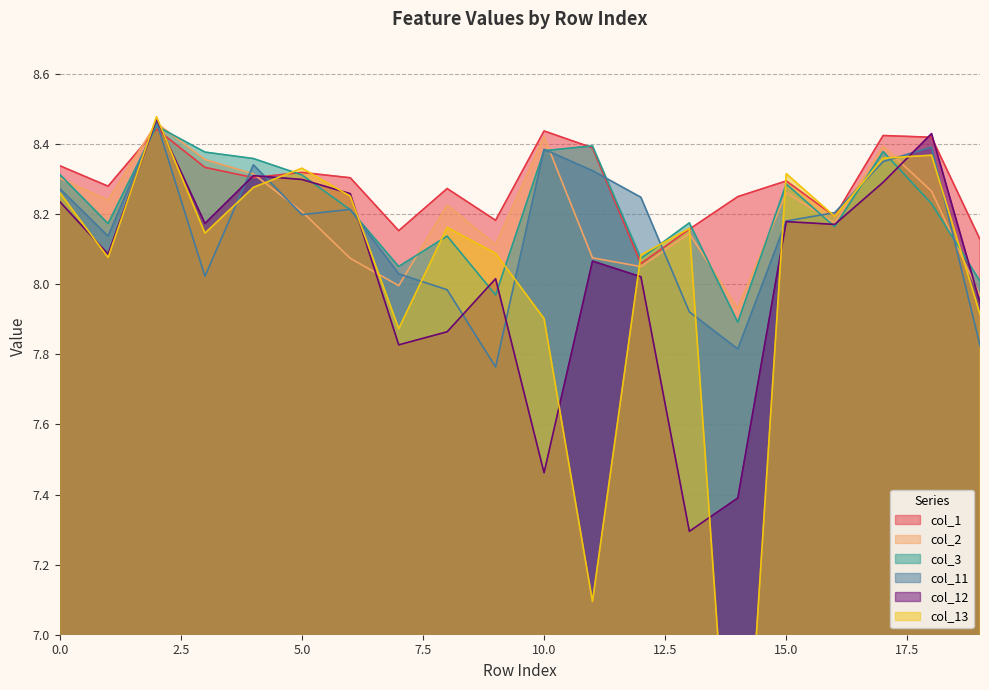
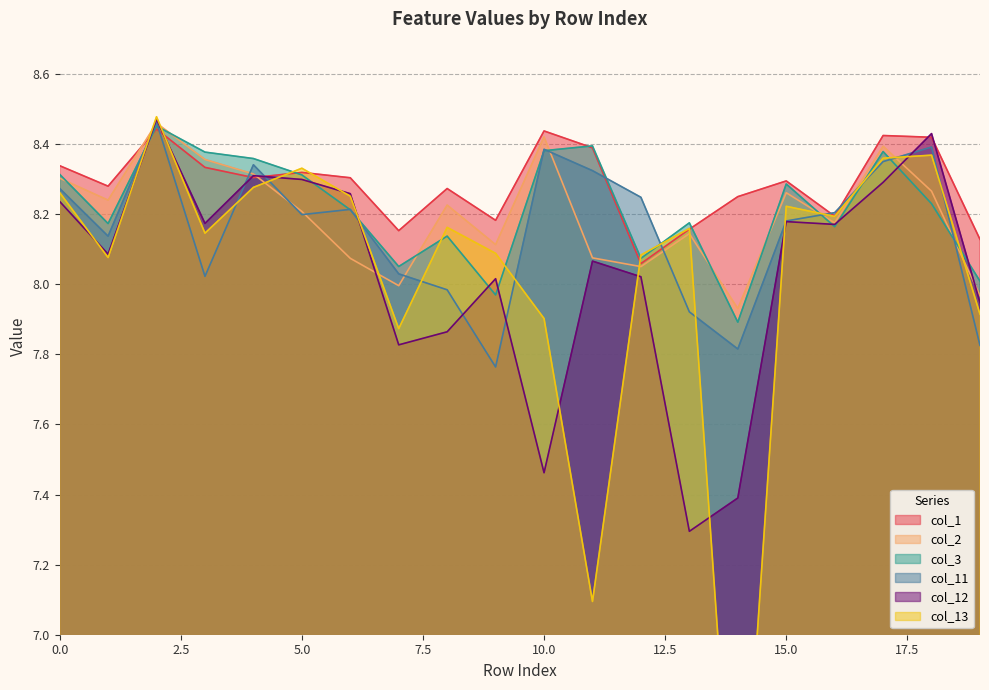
  {
    "col_1": {
      "0.0": 8.34,
      "10.0": 8.44,
      "15.0": 8.29
    },
    "col_2": {
      "0.0": 8.30,
      "5.0": 8.21,
      "10.0": 8.42,
      "15.0": 8.26
    },
    "col_12": {
      "0.0": 8.24,
      "5.0": 8.30,
      "10.0": 7.46
    },
    "col_13": {
      "0.0": 8.26,
      "5.0": 8.33,
      "10.0": 7.90,
-     "15.0": 8.32
+     "15.0": 8.22
    }
  }
